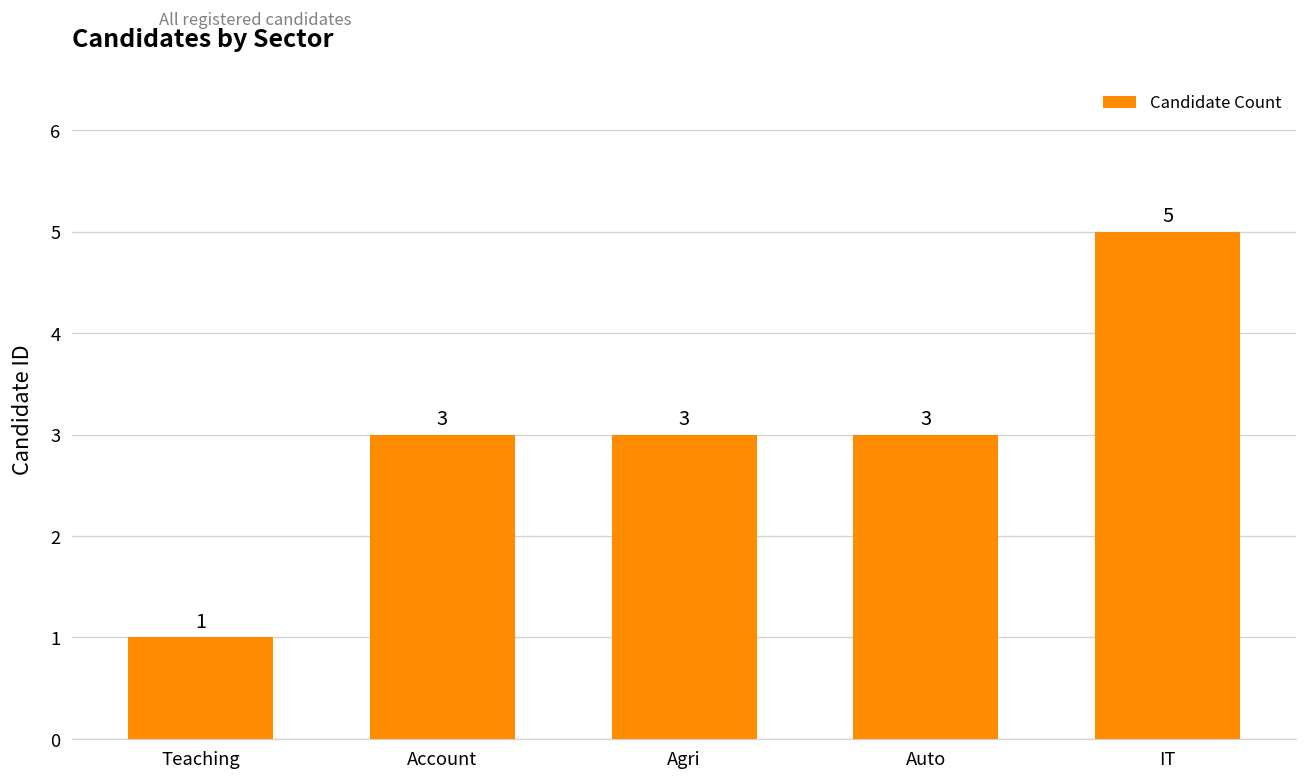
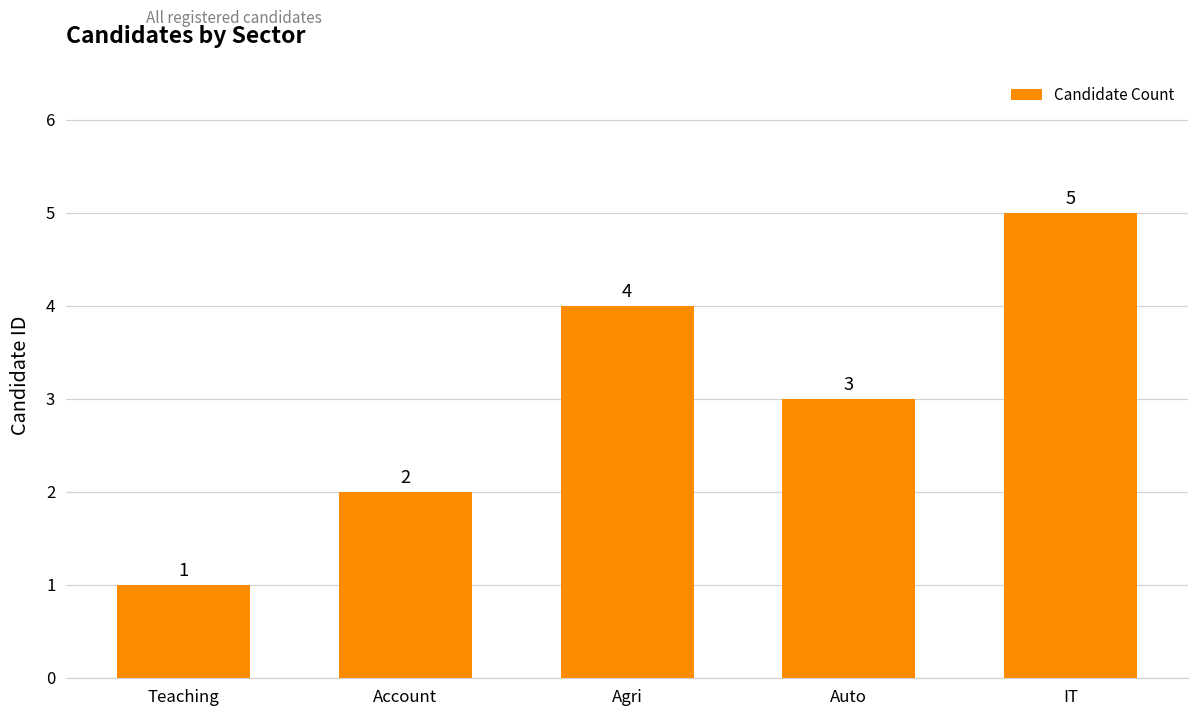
  {
    "Teaching": 1,
-   "Account": 3,
-   "Agri": 3,
+   "Account": 2,
+   "Agri": 4,
    "Auto": 3,
    "IT": 5
  }
